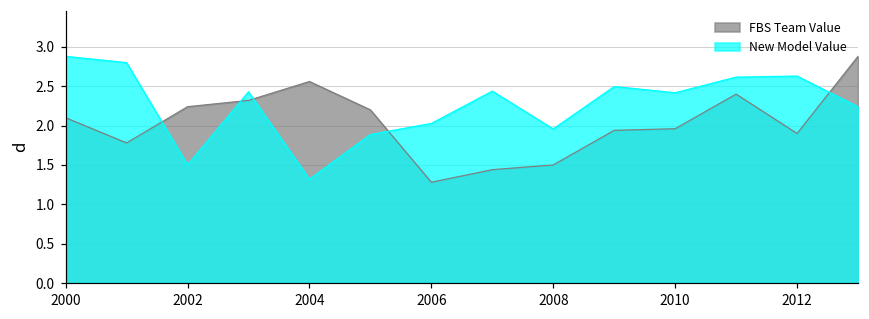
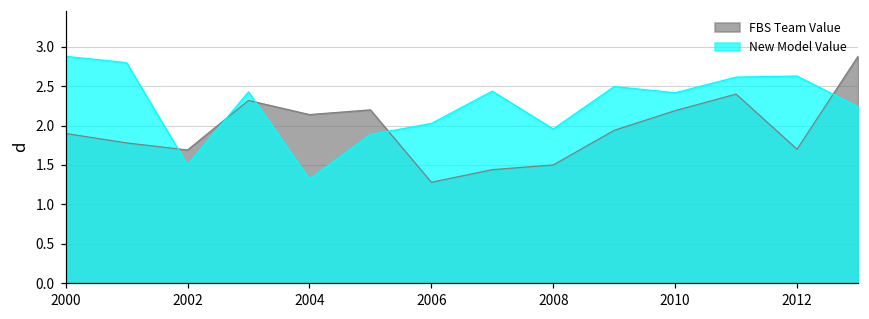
  {
    "FBS Team Value": {
-     "2000": 2.1,
-     "2002": 2.2,
-     "2004": 2.6,
+     "2000": 1.9,
+     "2002": 1.7,
+     "2004": 2.1,
      "2006": 1.3,
      "2008": 1.5,
-     "2010": 2.0,
-     "2012": 1.9
+     "2010": 2.2,
+     "2012": 1.7
    },
    "New Model Value": {
      "2000": 2.9,
      "2002": 1.5,
      "2004": 1.3,
      "2006": 2.0,
      "2008": 2.0,
      "2010": 2.4,
      "2012": 2.6
    }
  }
